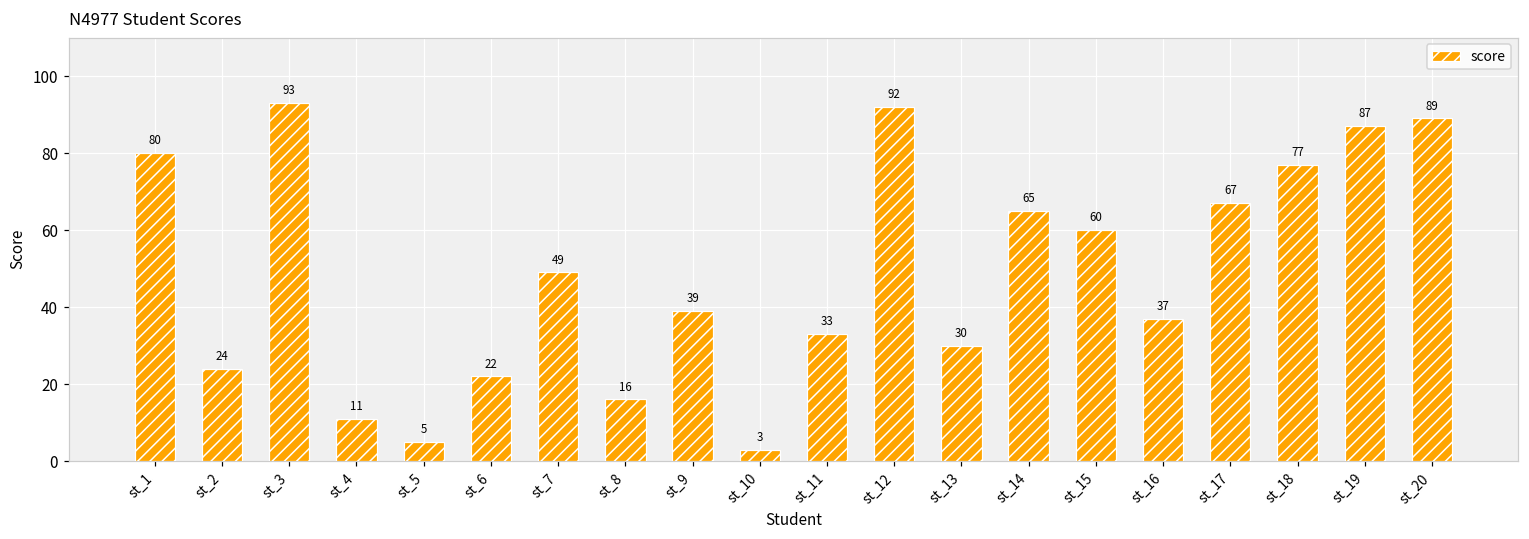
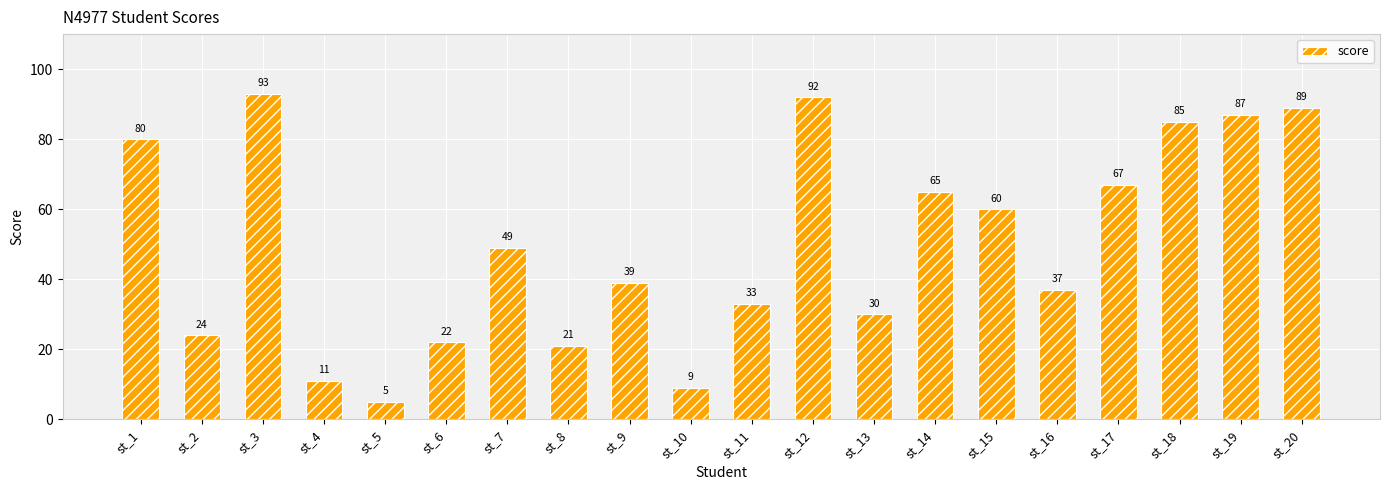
  {
    "st_1": 80,
    "st_2": 24,
    "st_3": 93,
    "st_4": 11,
    "st_5": 5,
    "st_6": 22,
    "st_7": 49,
-   "st_8": 16,
+   "st_8": 21,
    "st_9": 39,
-   "st_10": 3,
+   "st_10": 9,
    "st_11": 33,
    "st_12": 92,
    "st_13": 30,
    "st_14": 65,
    "st_15": 60,
    "st_16": 37,
    "st_17": 67,
-   "st_18": 77,
+   "st_18": 85,
    "st_19": 87,
    "st_20": 89
  }
